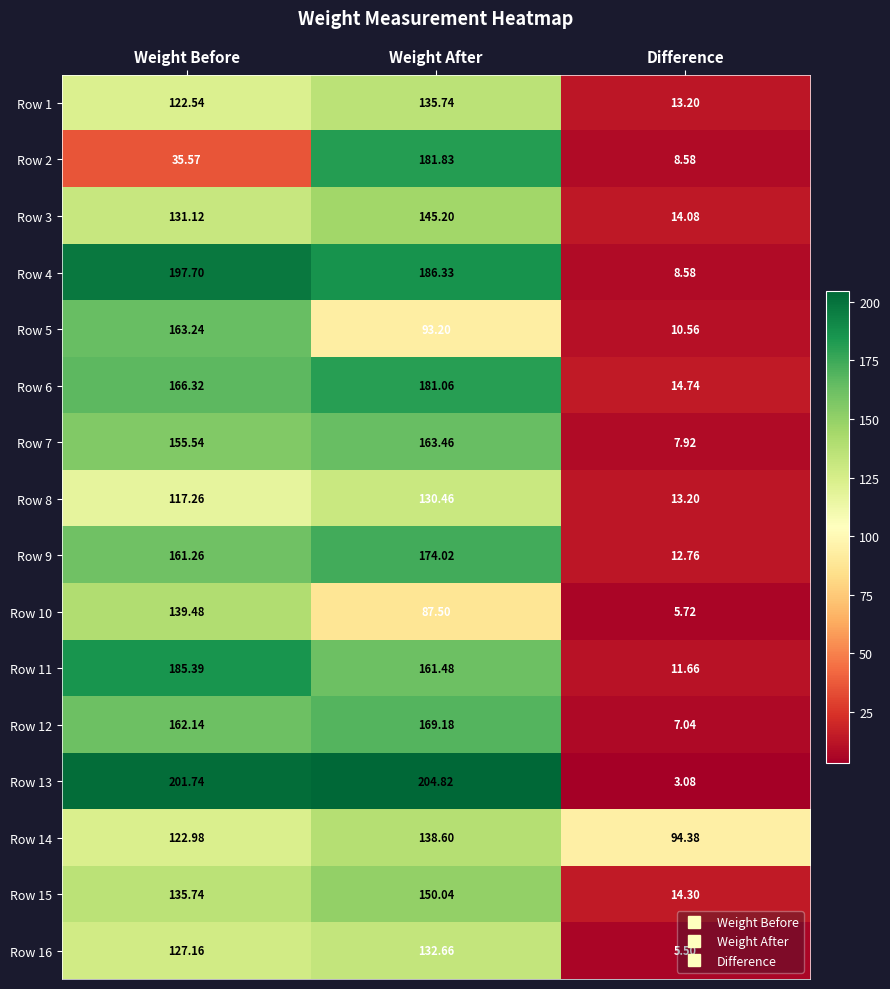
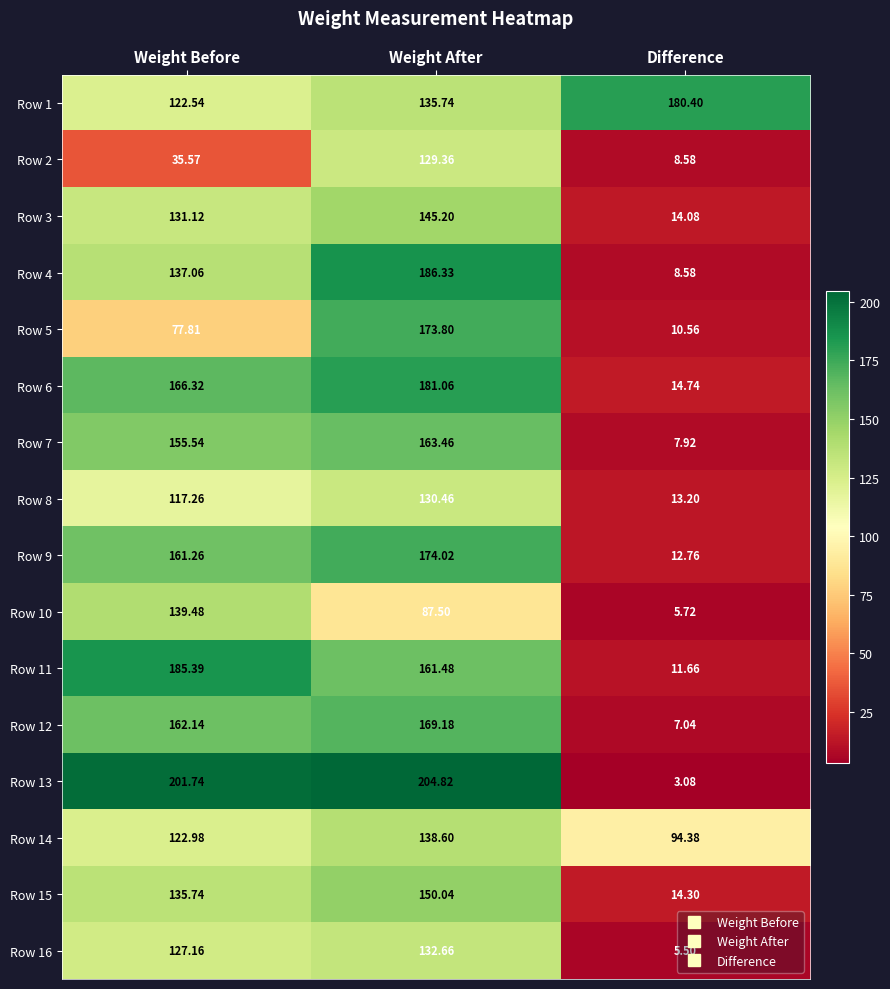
  {
    "Row 1": {
      "Weight Before": 122.54,
      "Weight After": 135.74,
-     "Difference": 13.20
+     "Difference": 180.40
    },
    "Row 2": {
      "Weight Before": 35.57,
-     "Weight After": 181.83,
+     "Weight After": 129.36,
      "Difference": 8.58
    },
    "Row 3": {
      "Weight Before": 131.12,
      "Weight After": 145.20,
      "Difference": 14.08
    },
    "Row 4": {
-     "Weight Before": 197.70,
+     "Weight Before": 137.06,
      "Weight After": 186.33,
      "Difference": 8.58
    },
    "Row 5": {
-     "Weight Before": 163.24,
-     "Weight After": 93.20,
+     "Weight Before": 77.81,
+     "Weight After": 173.80,
      "Difference": 10.56
    },
    "Row 6": {
      "Weight Before": 166.32,
      "Weight After": 181.06,
      "Difference": 14.74
    },
    "Row 7": {
      "Weight Before": 155.54,
      "Weight After": 163.46,
      "Difference": 7.92
    },
    "Row 8": {
      "Weight Before": 117.26,
      "Weight After": 130.46,
      "Difference": 13.20
    },
    "Row 9": {
      "Weight Before": 161.26,
      "Weight After": 174.02,
      "Difference": 12.76
    },
    "Row 10": {
      "Weight Before": 139.48,
      "Weight After": 87.50,
      "Difference": 5.72
    },
    "Row 11": {
      "Weight Before": 185.39,
      "Weight After": 161.48,
      "Difference": 11.66
    },
    "Row 12": {
      "Weight Before": 162.14,
      "Weight After": 169.18,
      "Difference": 7.04
    },
    "Row 13": {
      "Weight Before": 201.74,
      "Weight After": 204.82,
      "Difference": 3.08
    },
    "Row 14": {
      "Weight Before": 122.98,
      "Weight After": 138.60,
      "Difference": 94.38
    },
    "Row 15": {
      "Weight Before": 135.74,
      "Weight After": 150.04,
      "Difference": 14.30
    },
    "Row 16": {
      "Weight Before": 127.16,
      "Weight After": 132.66
    }
  }
